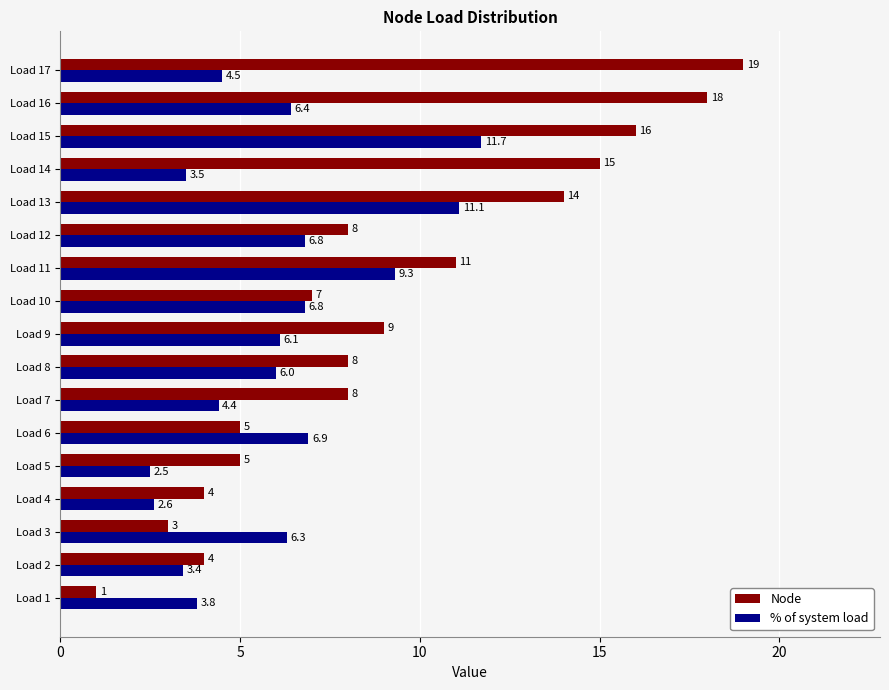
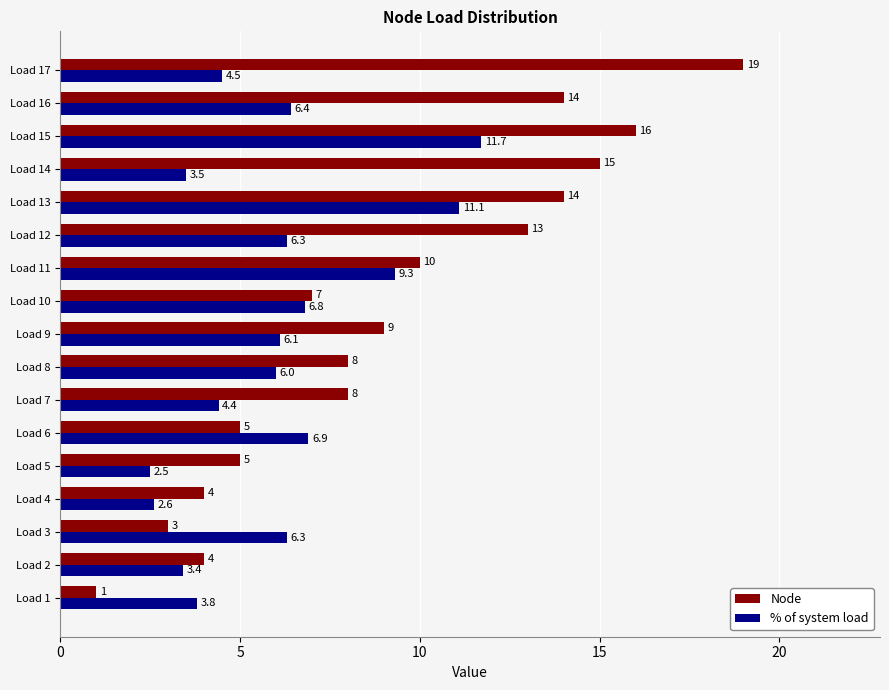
  {
    "Node": {
      "Load 17": 19,
-     "Load 16": 18,
+     "Load 16": 14,
      "Load 15": 16,
      "Load 14": 15,
      "Load 13": 14,
-     "Load 12": 8,
-     "Load 11": 11,
+     "Load 12": 13,
+     "Load 11": 10,
      "Load 10": 7,
      "Load 9": 9,
      "Load 8": 8,
      "Load 7": 8,
      "Load 6": 5,
      "Load 5": 5,
      "Load 4": 4,
      "Load 3": 3,
      "Load 2": 4,
      "Load 1": 1
    },
    "% of system load": {
      "Load 17": 4.5,
      "Load 16": 6.4,
      "Load 15": 11.7,
      "Load 14": 3.5,
      "Load 13": 11.1,
-     "Load 12": 6.8,
+     "Load 12": 6.3,
      "Load 11": 9.3,
      "Load 10": 6.8,
      "Load 9": 6.1,
      "Load 8": 6.0,
      "Load 7": 4.4,
      "Load 6": 6.9,
      "Load 5": 2.5,
      "Load 4": 2.6,
      "Load 3": 6.3,
      "Load 2": 3.4,
      "Load 1": 3.8
    }
  }
